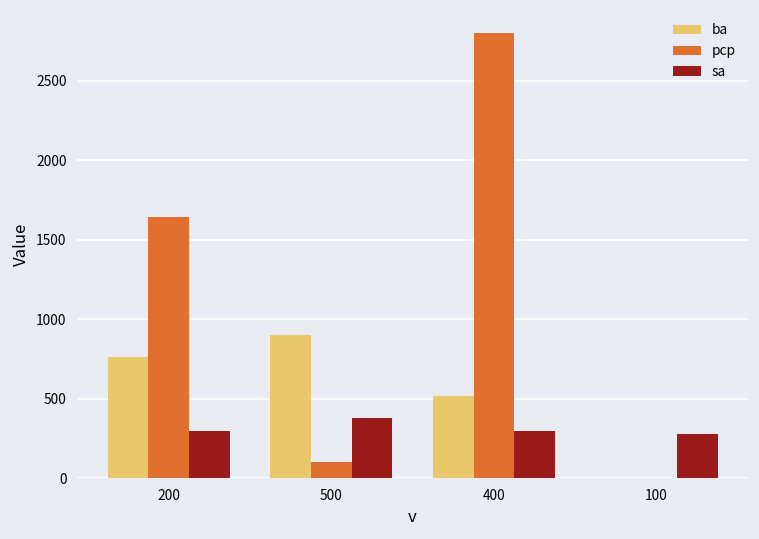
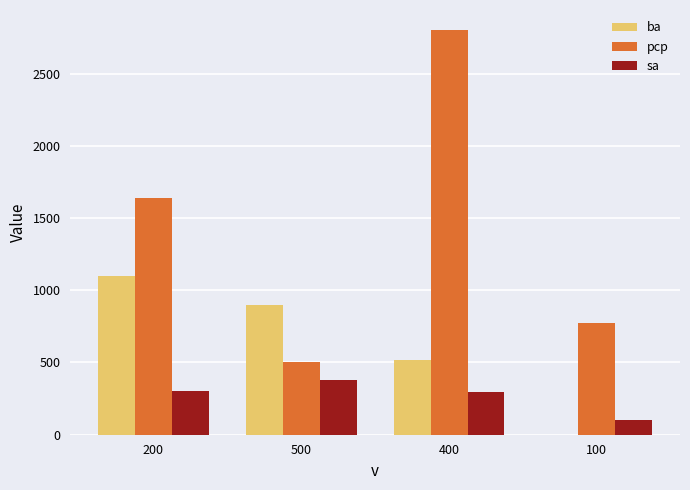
  {
    "ba": {
-     "200": 760,
+     "200": 1100,
      "500": 900,
      "400": 520,
      "100": 0
    },
    "pcp": {
      "200": 1640,
-     "500": 100,
+     "500": 500,
      "400": 2800,
-     "100": 0
+     "100": 770
    },
    "sa": {
      "200": 300,
      "500": 380,
      "400": 300,
-     "100": 280
+     "100": 100
    }
  }
